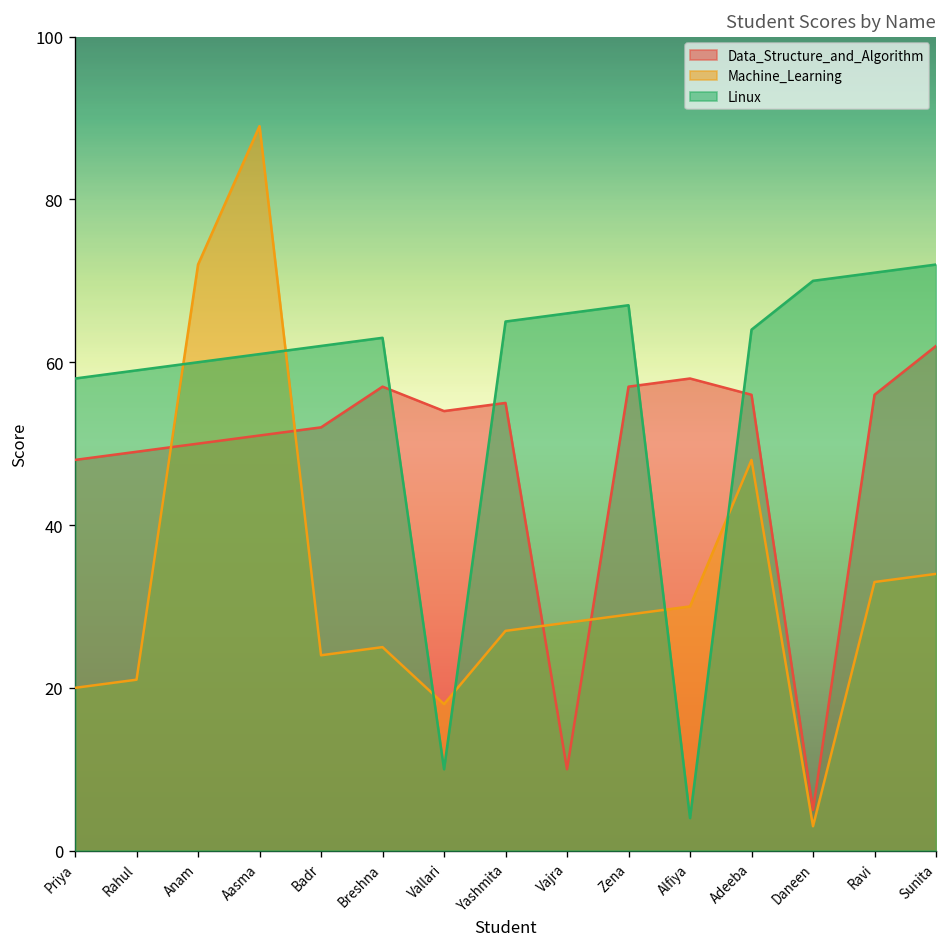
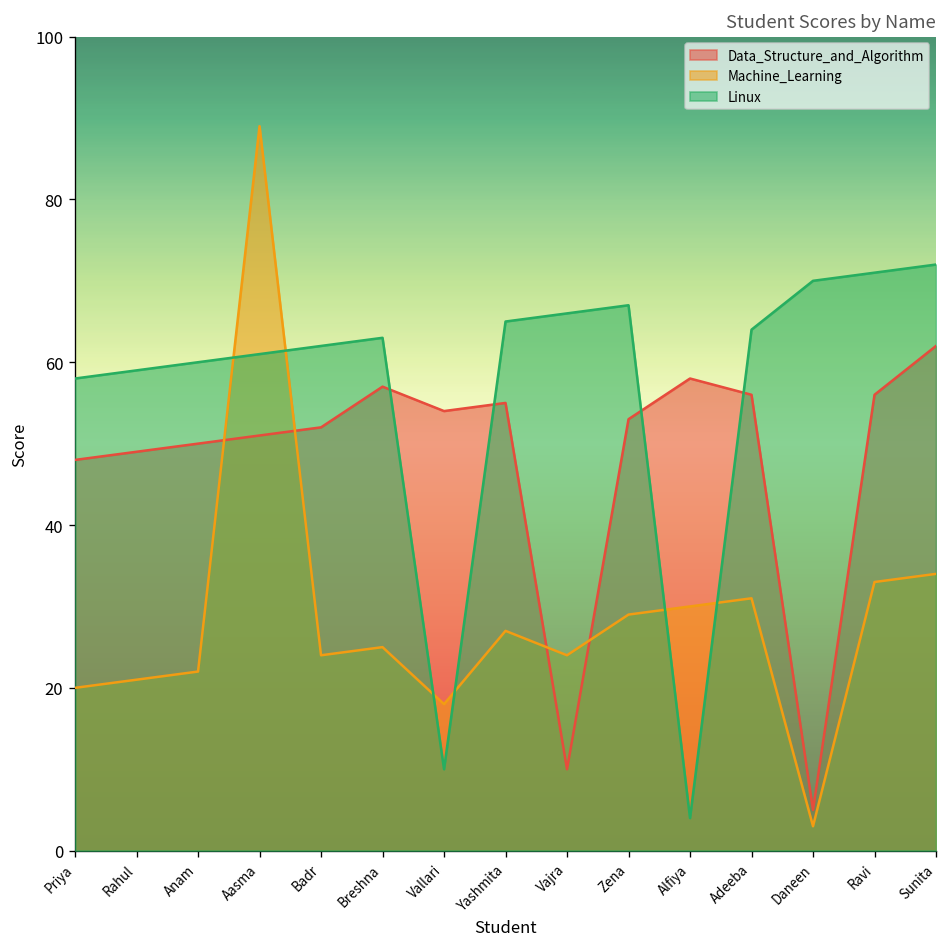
  {
    "Data_Structure_and_Algorithm": {
      "Priya": 48,
      "Rahul": 49,
      "Anam": 50,
      "Aasma": 51,
      "Badr": 52,
      "Breshna": 57,
      "Vallari": 54,
      "Yashmita": 55,
      "Vajra": 10,
-     "Zena": 57,
+     "Zena": 53,
      "Alfiya": 58,
      "Adeeba": 56,
      "Daneen": 5,
      "Ravi": 56,
      "Sunita": 62
    },
    "Machine_Learning": {
      "Priya": 20,
      "Rahul": 21,
-     "Anam": 72,
+     "Anam": 22,
      "Aasma": 89,
      "Badr": 24,
      "Breshna": 25,
      "Vallari": 18,
      "Yashmita": 27,
-     "Vajra": 28,
+     "Vajra": 24,
      "Zena": 29,
      "Alfiya": 30,
-     "Adeeba": 48,
+     "Adeeba": 31,
      "Daneen": 3,
      "Ravi": 33,
      "Sunita": 34
    },
    "Linux": {
      "Priya": 58,
      "Rahul": 59,
      "Anam": 60,
      "Aasma": 61,
      "Badr": 62,
      "Breshna": 63,
      "Vallari": 10,
      "Yashmita": 65,
      "Vajra": 66,
      "Zena": 67,
      "Alfiya": 4,
      "Adeeba": 64,
      "Daneen": 70,
      "Ravi": 71,
      "Sunita": 72
    }
  }
